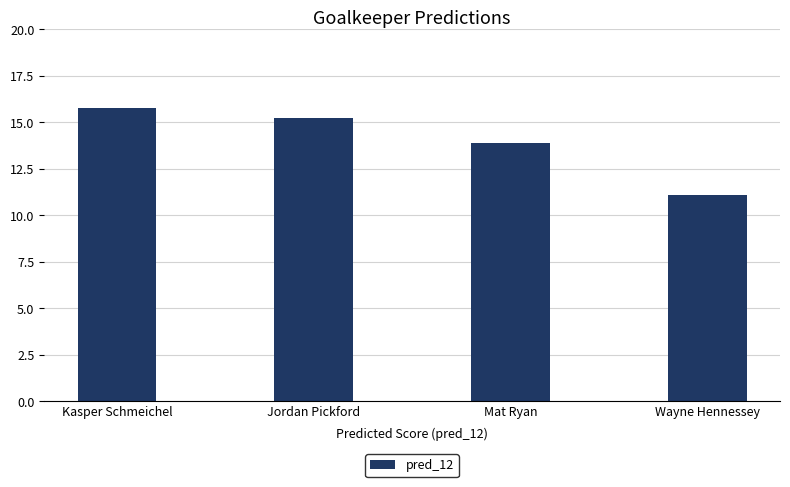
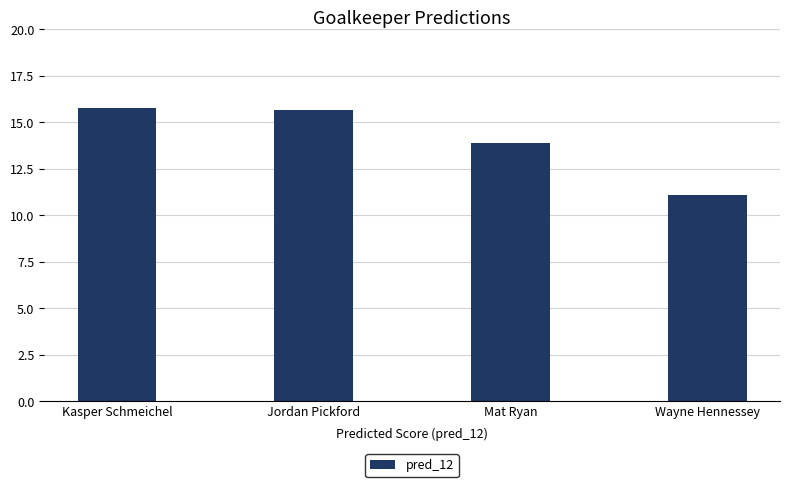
  {
    "Kasper Schmeichel": 15.7,
-   "Jordan Pickford": 15.2,
+   "Jordan Pickford": 15.7,
    "Mat Ryan": 13.9,
    "Wayne Hennessey": 11.1
  }
